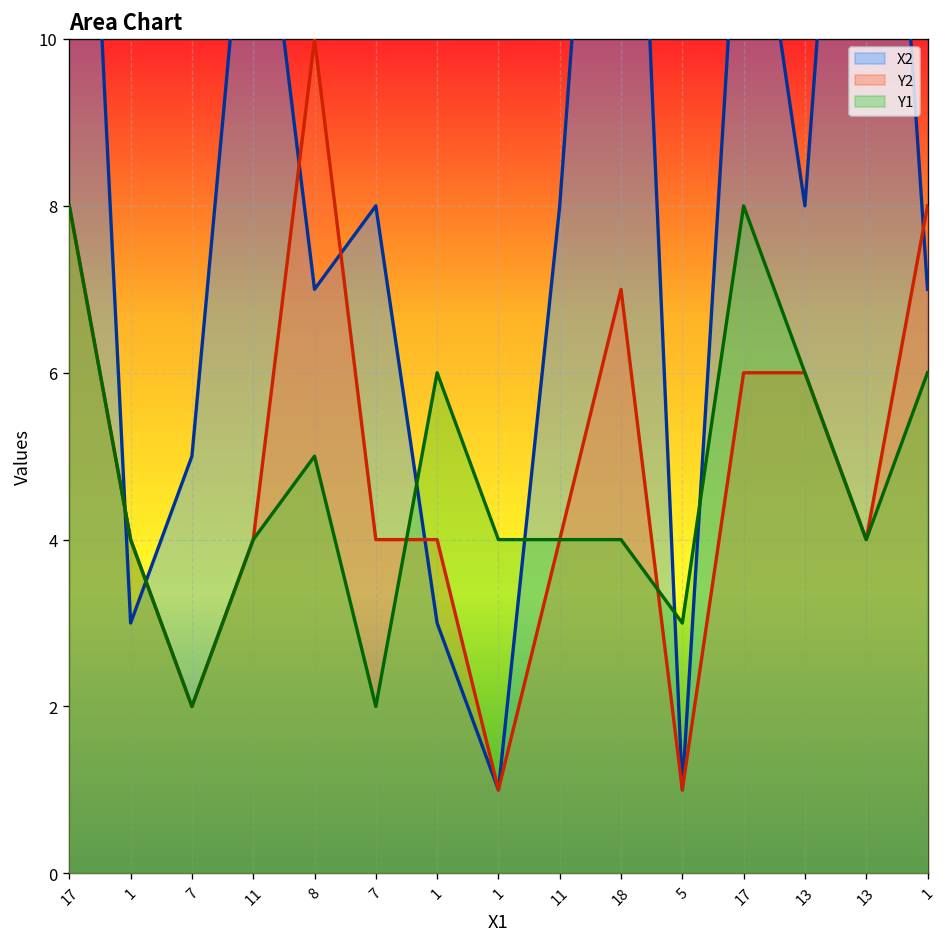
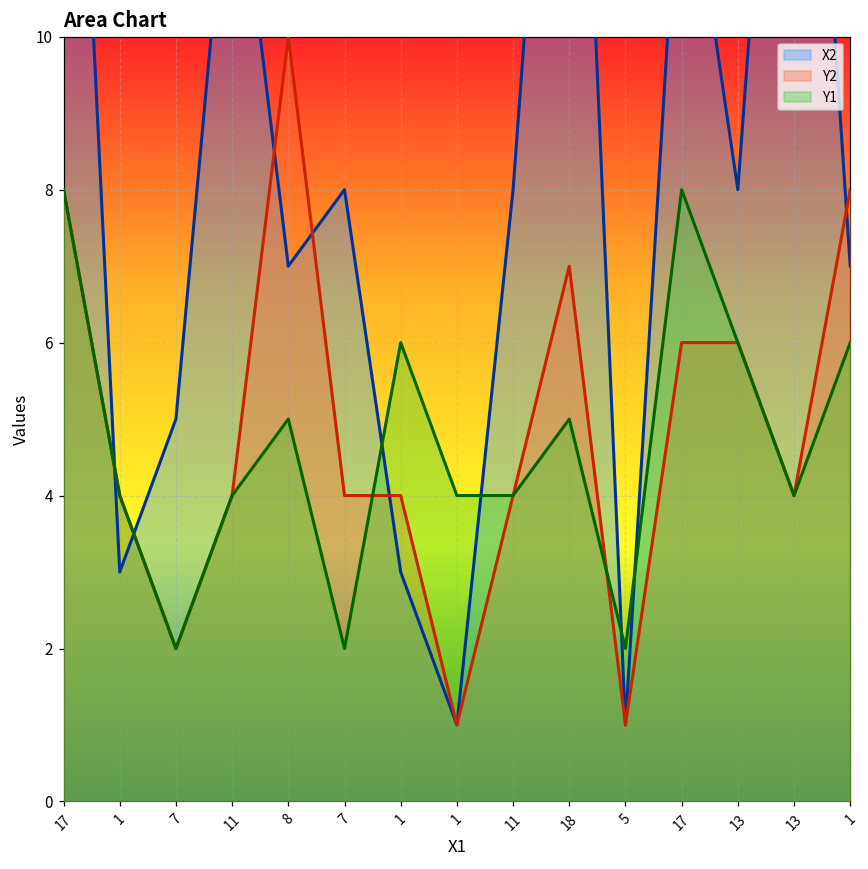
  {
    "X2": {
      "8": 7
    },
    "Y2": {
      "8": 10,
      "18": 7
    },
    "Y1": {
      "8": 5,
-     "18": 4,
-     "5": 3
+     "18": 5,
+     "5": 2
    }
  }
